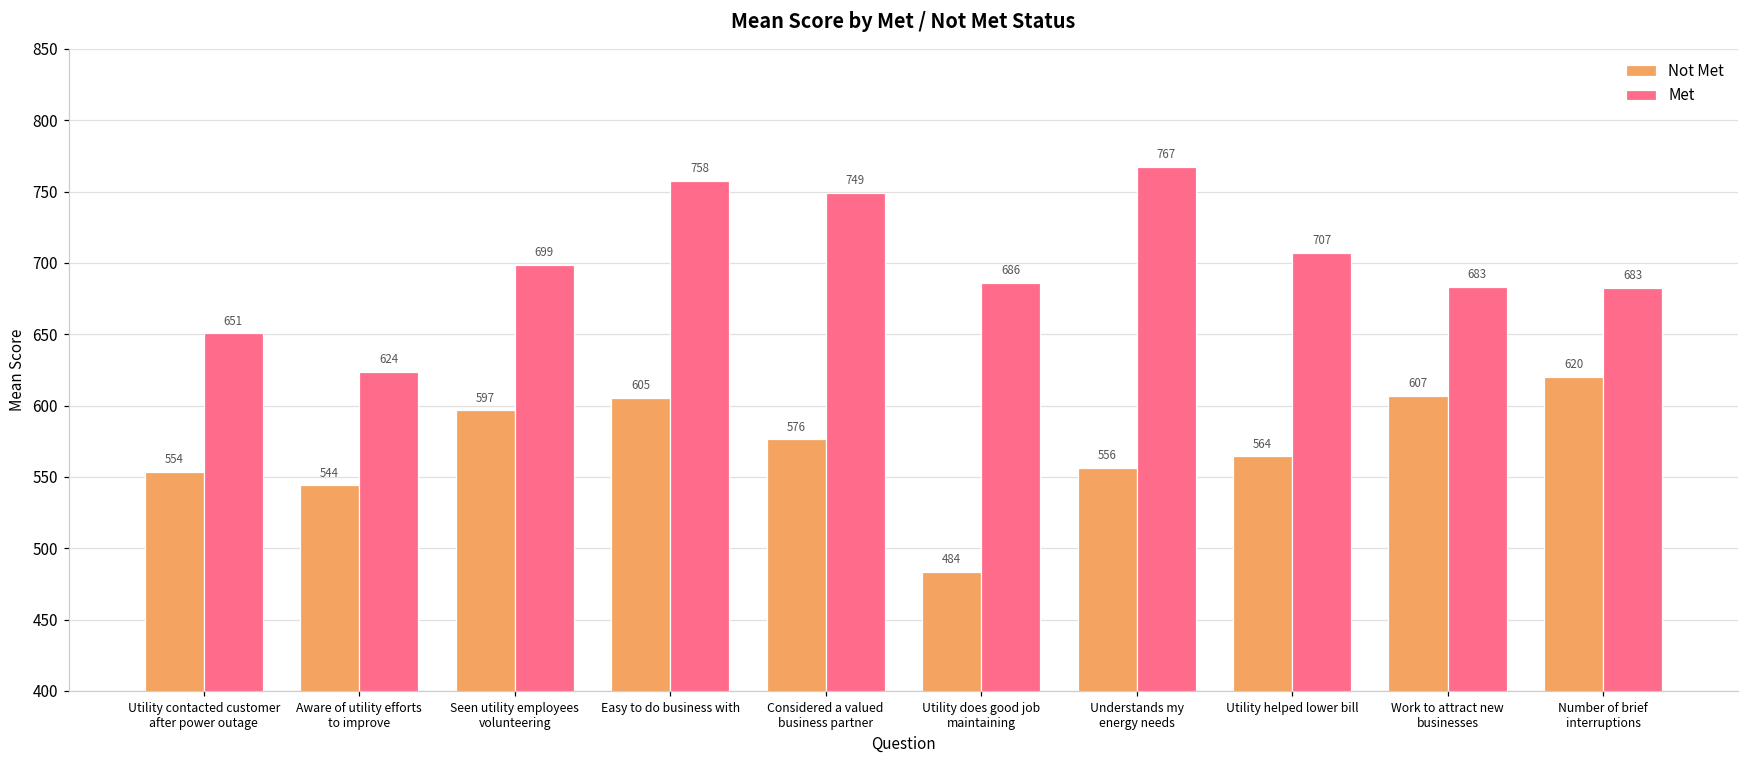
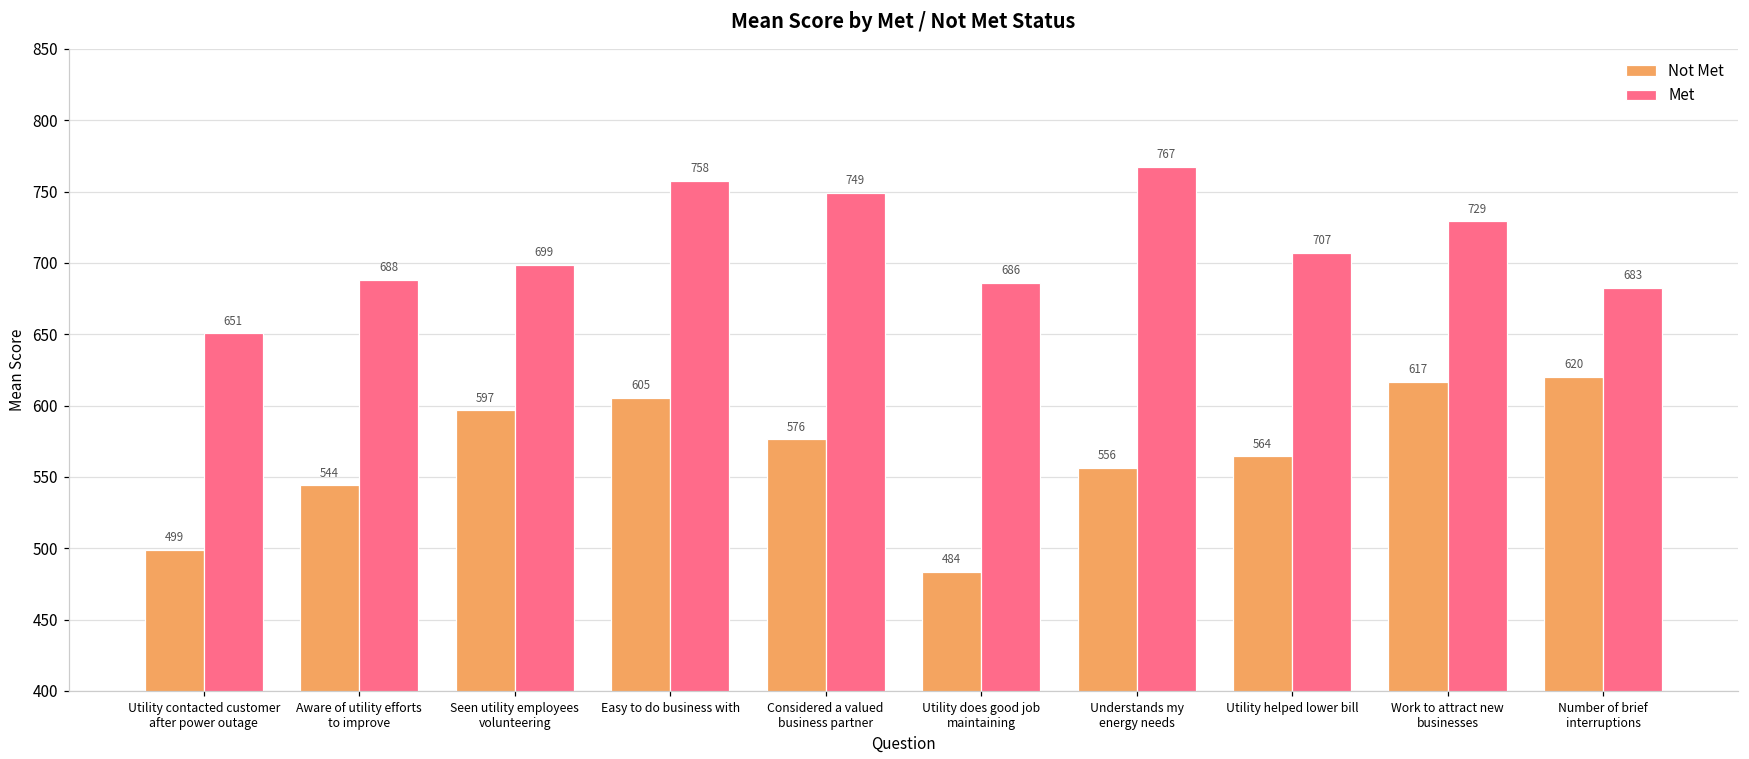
  {
    "Not Met": {
-     "Utility contacted customer after power outage": 554,
+     "Utility contacted customer after power outage": 499,
      "Aware of utility efforts to improve": 544,
      "Seen utility employees volunteering": 597,
      "Easy to do business with": 605,
      "Considered a valued business partner": 576,
      "Utility does good job maintaining": 484,
      "Understands my energy needs": 556,
      "Utility helped lower bill": 564,
-     "Work to attract new businesses": 607,
+     "Work to attract new businesses": 617,
      "Number of brief interruptions": 620
    },
    "Met": {
      "Utility contacted customer after power outage": 651,
-     "Aware of utility efforts to improve": 624,
+     "Aware of utility efforts to improve": 688,
      "Seen utility employees volunteering": 699,
      "Easy to do business with": 758,
      "Considered a valued business partner": 749,
      "Utility does good job maintaining": 686,
      "Understands my energy needs": 767,
      "Utility helped lower bill": 707,
-     "Work to attract new businesses": 683,
+     "Work to attract new businesses": 729,
      "Number of brief interruptions": 683
    }
  }
